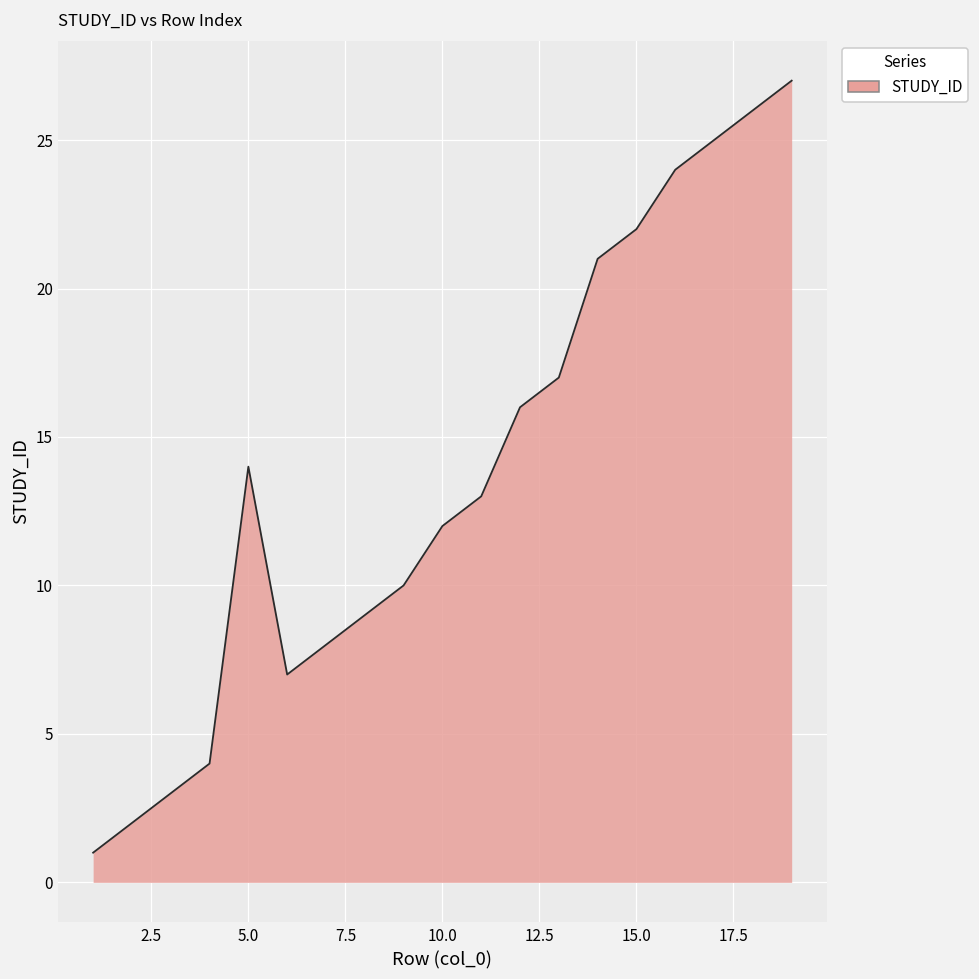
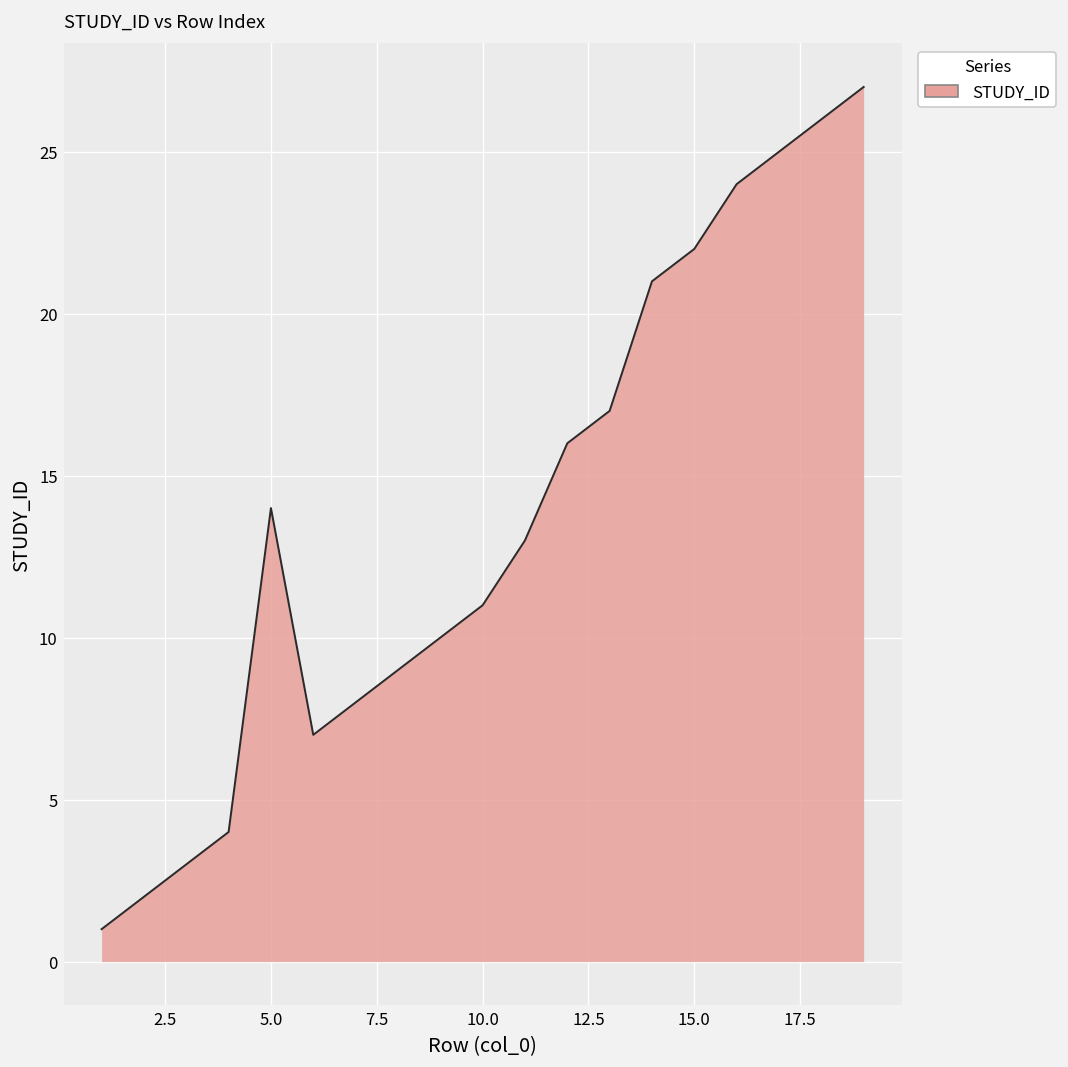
  {
    "5.0": 14,
-   "10.0": 12,
+   "10.0": 11,
    "15.0": 22
  }
